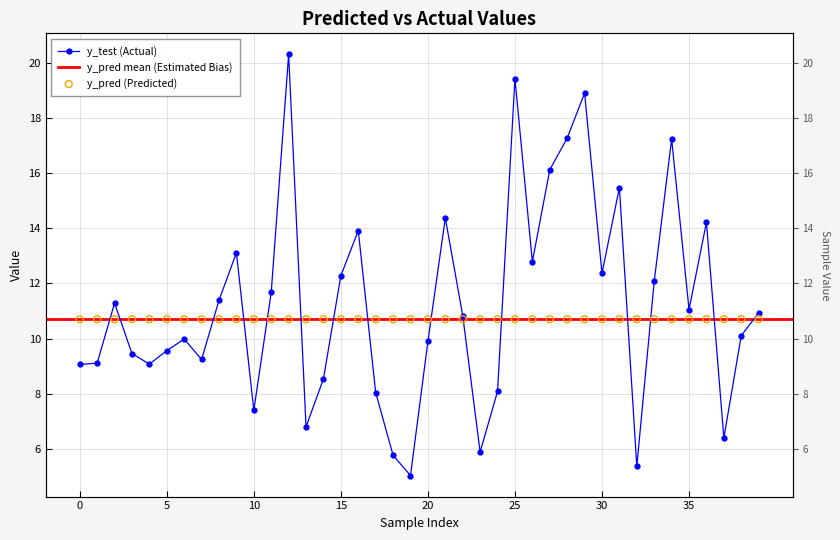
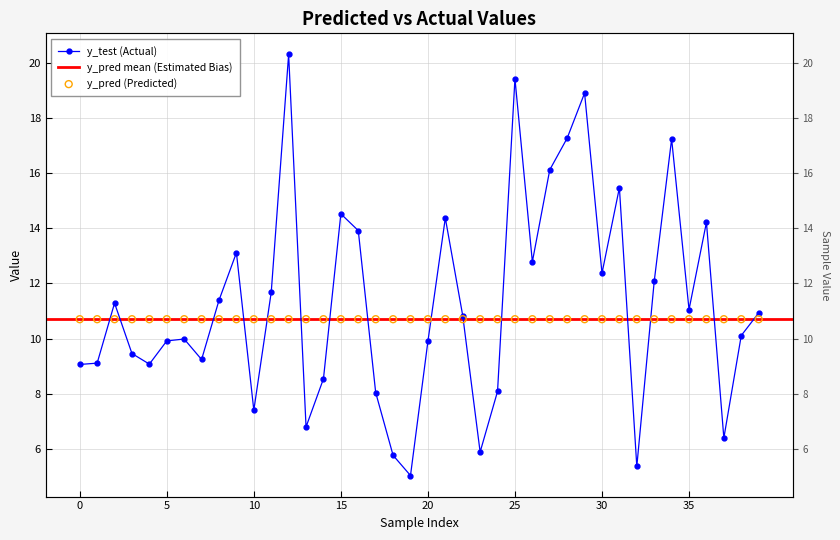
  {
    "y_test (Actual)": {
      "0": 9.1,
-     "5": 9.6,
+     "5": 9.9,
      "10": 7.4,
-     "15": 12.3,
+     "15": 14.5,
      "20": 9.9,
      "25": 19.4,
      "30": 12.4,
      "35": 11.1
    }
  }
